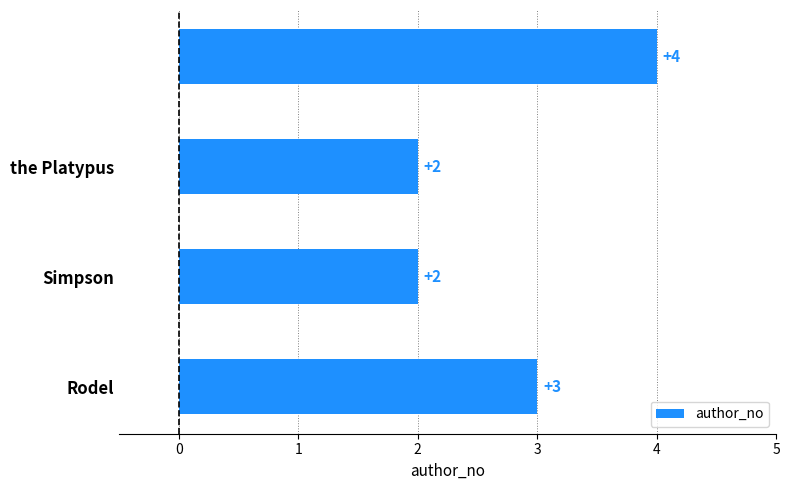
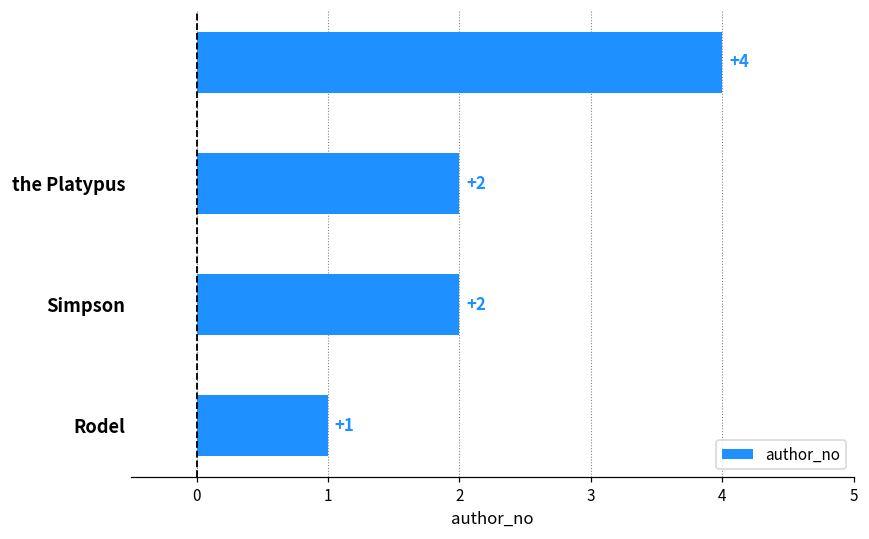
  {
    "the Platypus": "+2",
    "Simpson": "+2",
-   "Rodel": "+3"
+   "Rodel": "+1"
  }
